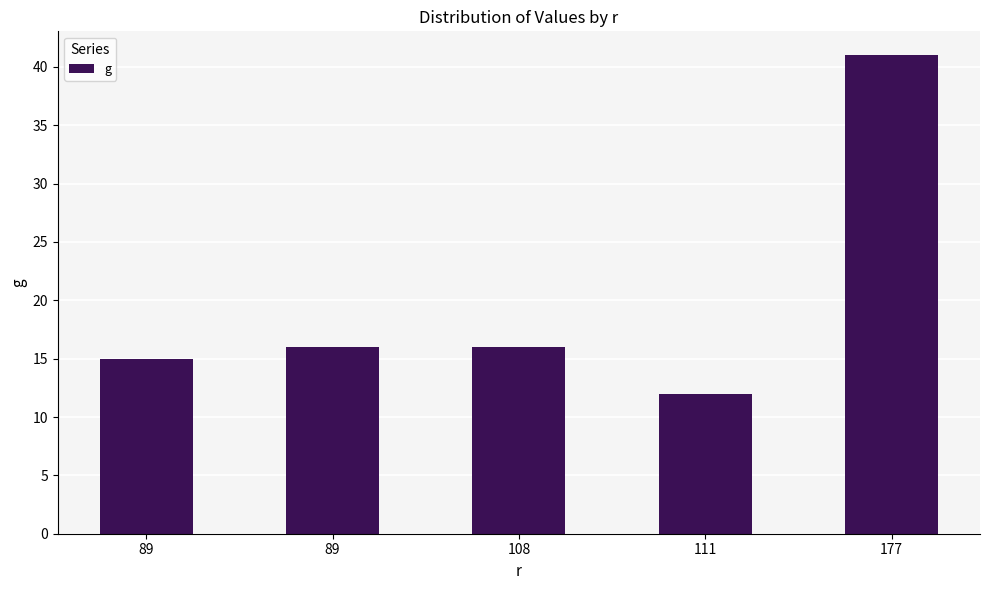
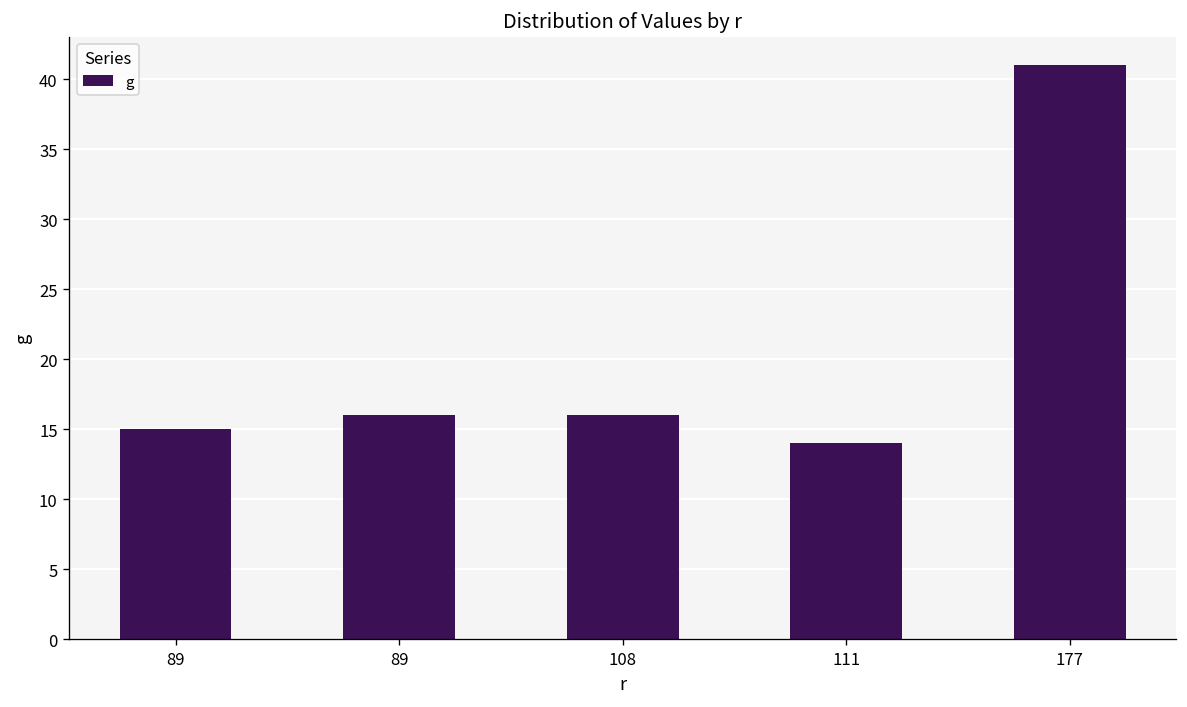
  {
    "108": 16,
-   "111": 12,
+   "111": 14,
    "177": 41
  }
